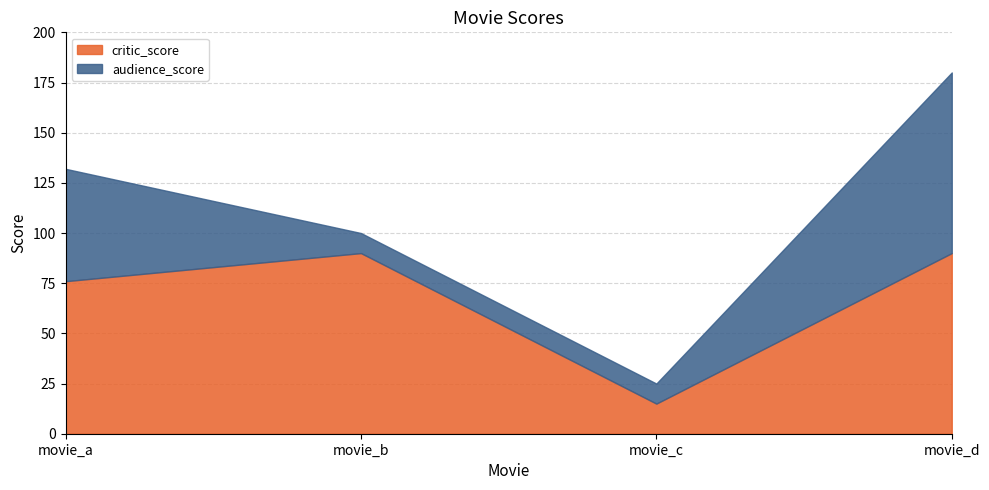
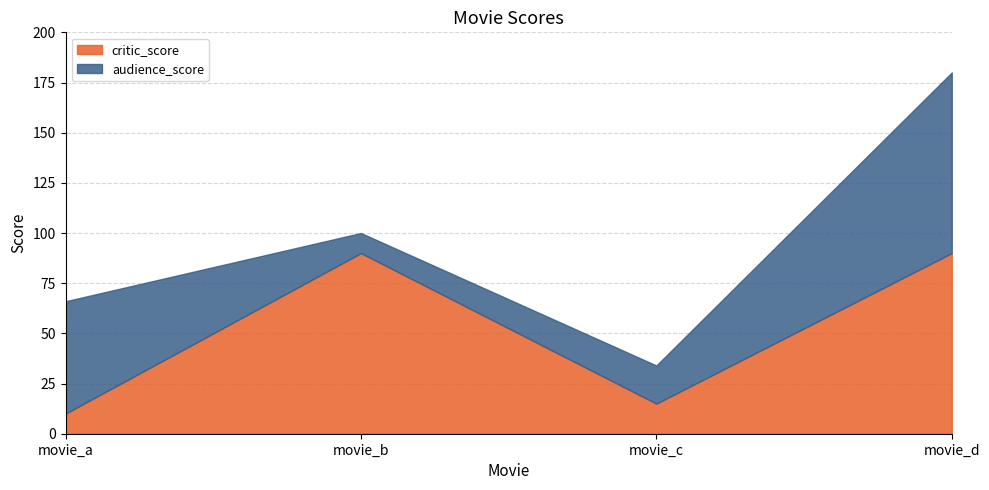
  {
    "critic_score": {
-     "movie_a": 76,
+     "movie_a": 10,
      "movie_b": 90,
      "movie_c": 15,
      "movie_d": 90
    },
    "audience_score": {
      "movie_a": 56,
      "movie_b": 10,
-     "movie_c": 10,
+     "movie_c": 19,
      "movie_d": 90
    }
  }
